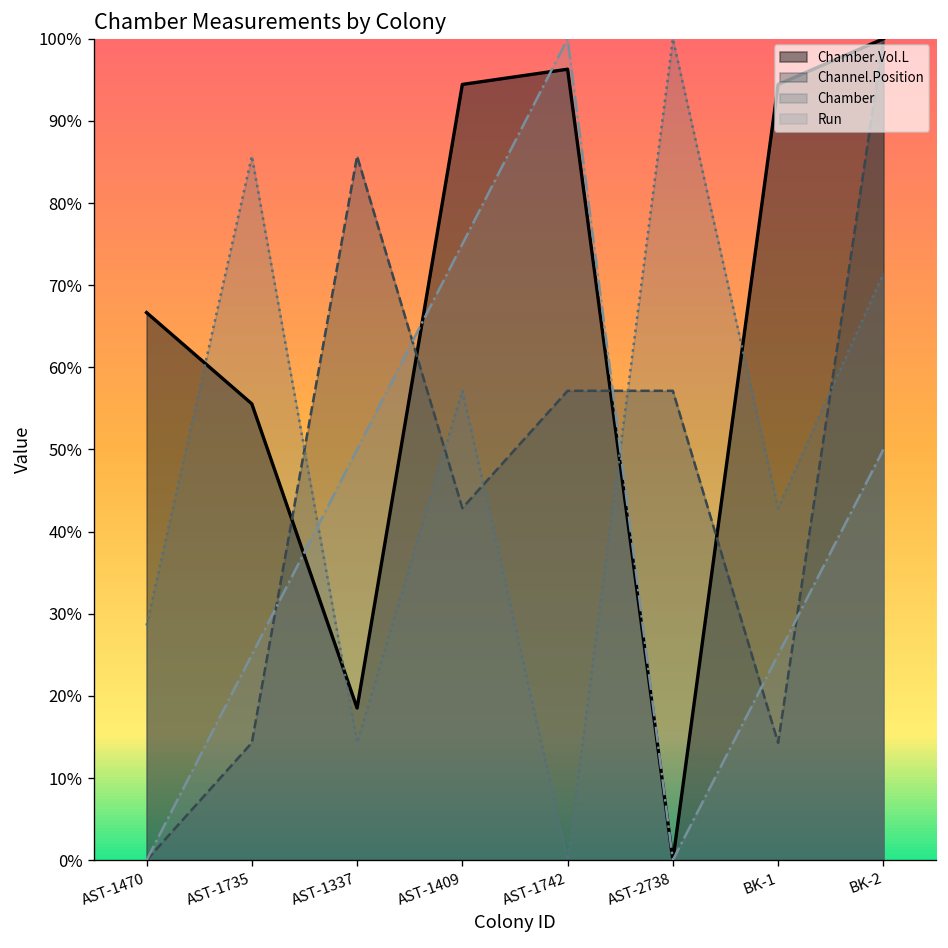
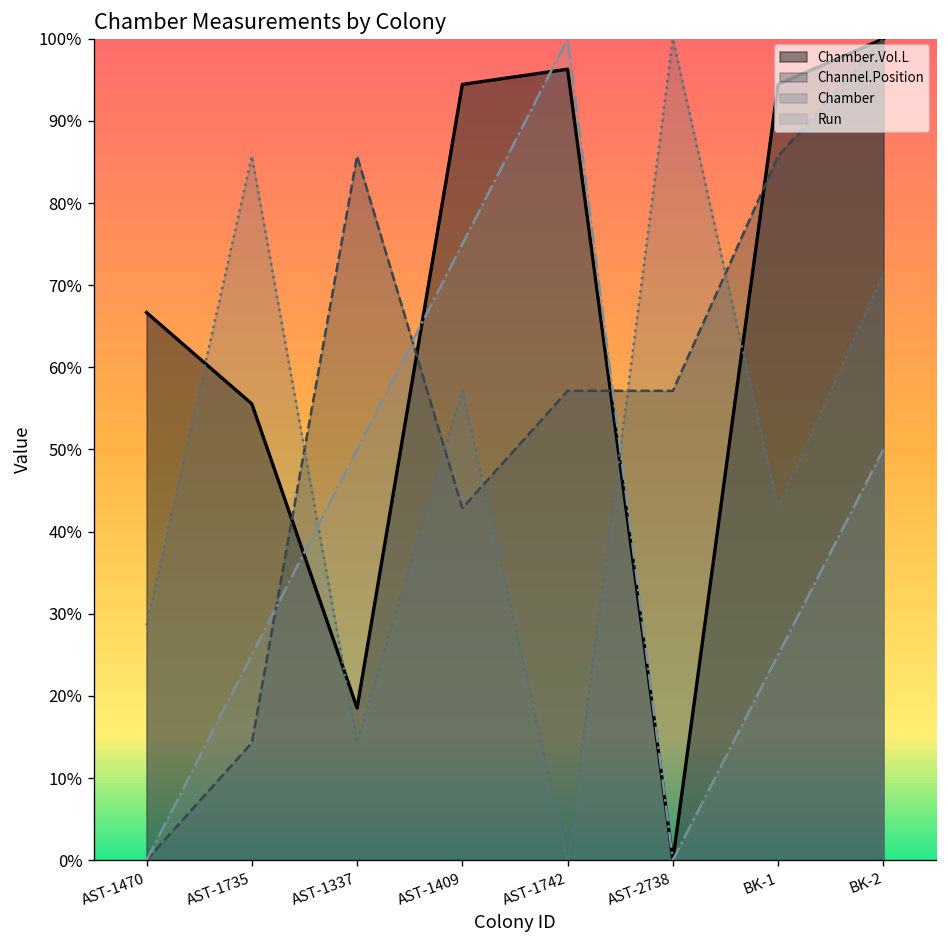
  {
    "Chamber.Vol.L": {
      "AST-1470": "67%",
      "AST-1735": "56%",
      "AST-1337": "19%",
      "AST-1409": "94%",
      "AST-1742": "96%"
    },
    "Channel.Position": {
      "AST-1735": "14%",
      "AST-1337": "86%",
      "AST-1409": "43%",
      "AST-1742": "57%",
      "AST-2738": "57%",
-     "BK-1": "14%"
+     "BK-1": "86%"
    }
  }
